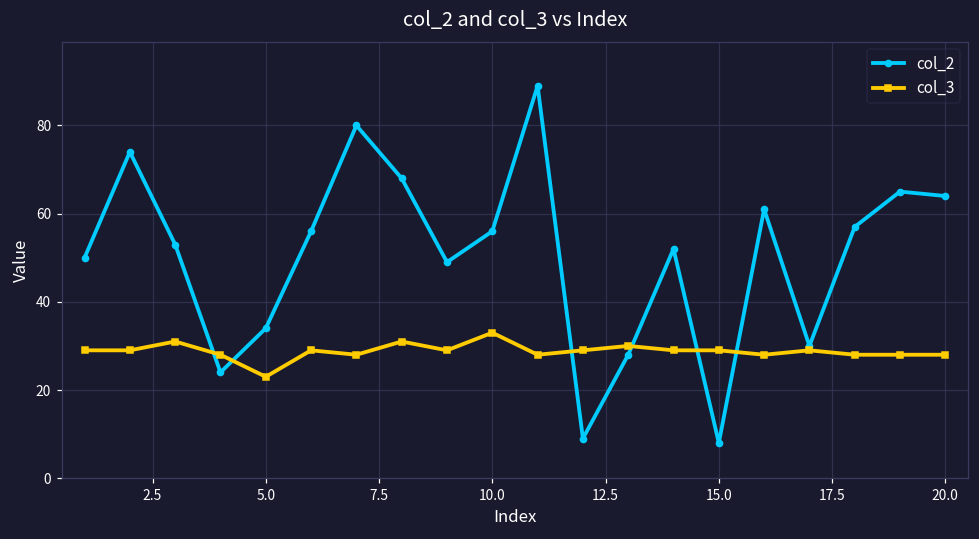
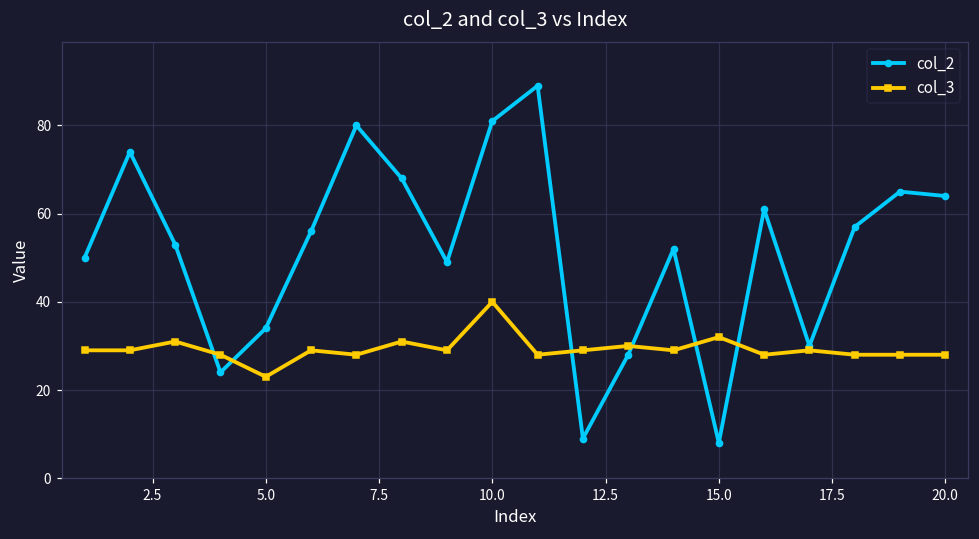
  {
    "col_2": {
      "5.0": 34,
-     "10.0": 56,
+     "10.0": 81,
      "15.0": 8,
      "20.0": 64
    },
    "col_3": {
      "5.0": 23,
-     "10.0": 33,
-     "15.0": 29,
+     "10.0": 40,
+     "15.0": 32,
      "20.0": 28
    }
  }
